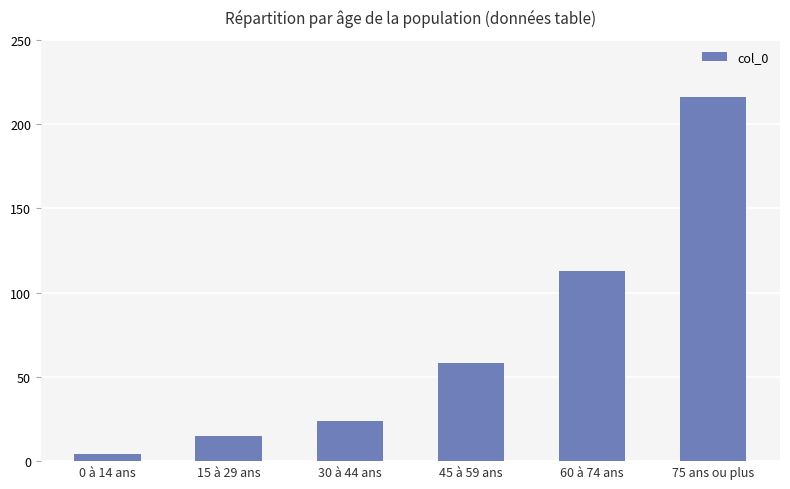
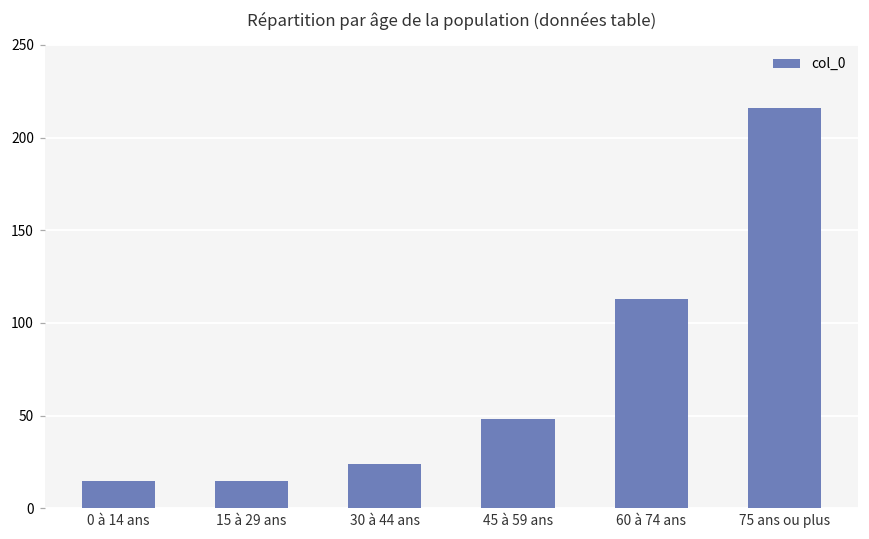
  {
-   "0 à 14 ans": 4,
+   "0 à 14 ans": 15,
    "15 à 29 ans": 15,
    "30 à 44 ans": 24,
-   "45 à 59 ans": 58,
+   "45 à 59 ans": 48,
    "60 à 74 ans": 113,
    "75 ans ou plus": 216
  }
